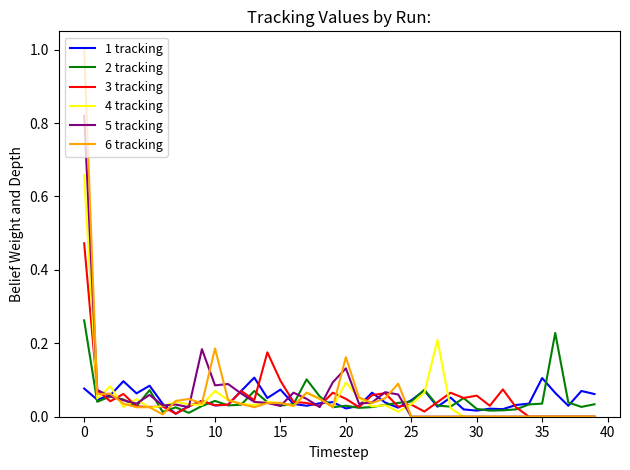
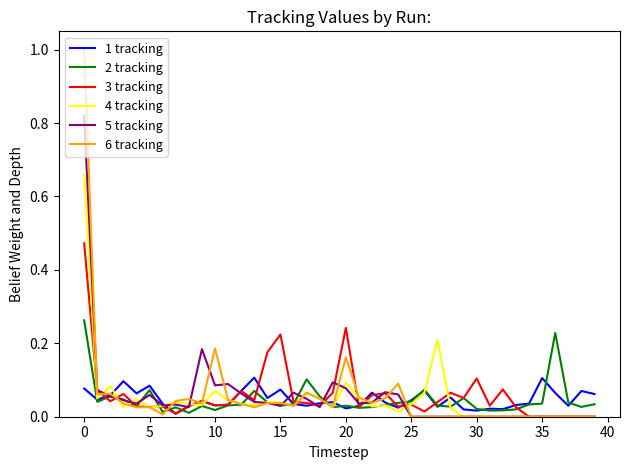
  {
    "1 tracking": {
      "0": 0.08,
      "5": 0.08,
      "15": 0.07,
      "20": 0.02,
      "35": 0.11
    },
    "2 tracking": {
      "0": 0.26,
      "5": 0.07,
-     "10": 0.04,
+     "10": 0.02,
      "20": 0.03,
      "35": 0.04
    },
    "3 tracking": {
      "0": 0.47,
-     "15": 0.10,
-     "20": 0.05,
-     "30": 0.06
+     "15": 0.22,
+     "20": 0.24,
+     "30": 0.10
    },
    "4 tracking": {
      "0": 0.66,
      "10": 0.07,
      "20": 0.09
    },
    "5 tracking": {
      "5": 0.06,
      "10": 0.09,
-     "20": 0.13
+     "20": 0.08
    },
    "6 tracking": {
      "10": 0.19,
      "20": 0.16
    }
  }
